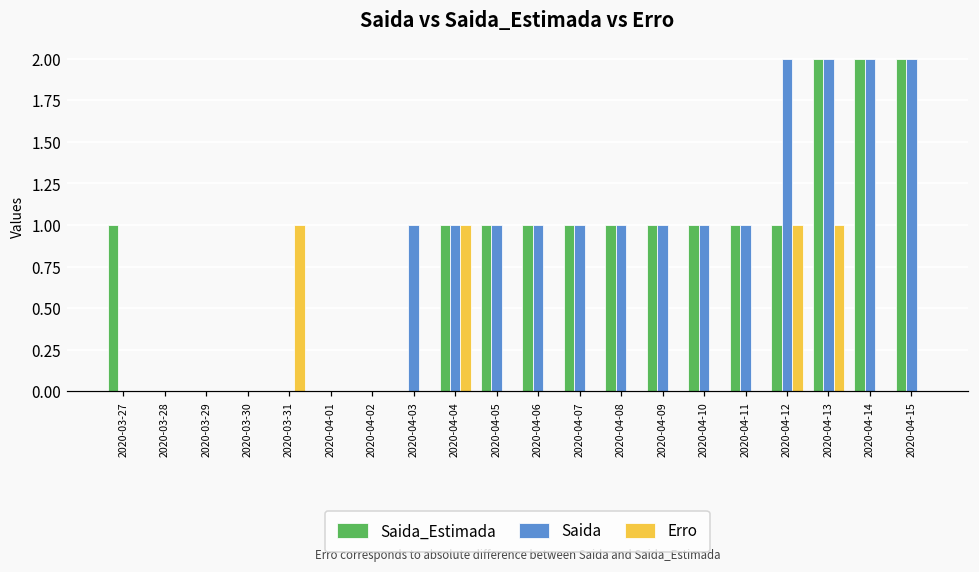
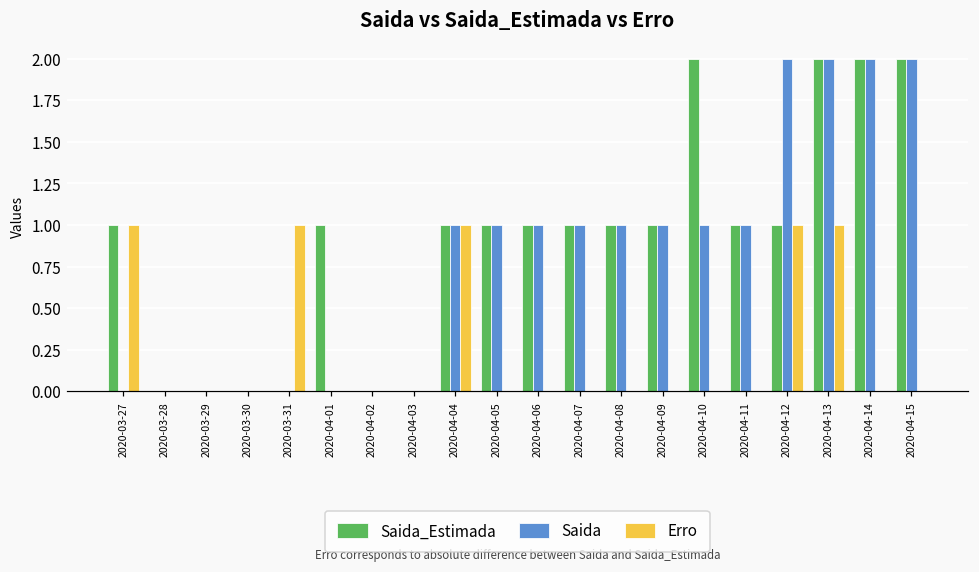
  {
    "Saida_Estimada": {
      "2020-03-27": 1,
      "2020-03-28": 0,
      "2020-03-29": 0,
      "2020-03-30": 0,
      "2020-03-31": 0,
-     "2020-04-01": 0,
+     "2020-04-01": 1,
      "2020-04-02": 0,
      "2020-04-03": 0,
      "2020-04-04": 1,
      "2020-04-05": 1,
      "2020-04-06": 1,
      "2020-04-07": 1,
      "2020-04-08": 1,
      "2020-04-09": 1,
-     "2020-04-10": 1,
+     "2020-04-10": 2,
      "2020-04-11": 1,
      "2020-04-12": 1,
      "2020-04-13": 2,
      "2020-04-14": 2,
      "2020-04-15": 2
    },
    "Saida": {
      "2020-03-27": 0,
      "2020-03-28": 0,
      "2020-03-29": 0,
      "2020-03-30": 0,
      "2020-03-31": 0,
      "2020-04-01": 0,
      "2020-04-02": 0,
-     "2020-04-03": 1,
+     "2020-04-03": 0,
      "2020-04-04": 1,
      "2020-04-05": 1,
      "2020-04-06": 1,
      "2020-04-07": 1,
      "2020-04-08": 1,
      "2020-04-09": 1,
      "2020-04-10": 1,
      "2020-04-11": 1,
      "2020-04-12": 2,
      "2020-04-13": 2,
      "2020-04-14": 2,
      "2020-04-15": 2
    },
    "Erro": {
-     "2020-03-27": 0,
+     "2020-03-27": 1,
      "2020-03-28": 0,
      "2020-03-29": 0,
      "2020-03-30": 0,
      "2020-03-31": 1,
      "2020-04-01": 0,
      "2020-04-02": 0,
      "2020-04-03": 0,
      "2020-04-04": 1,
      "2020-04-05": 0,
      "2020-04-06": 0,
      "2020-04-07": 0,
      "2020-04-08": 0,
      "2020-04-09": 0,
      "2020-04-10": 0,
      "2020-04-11": 0,
      "2020-04-12": 1,
      "2020-04-13": 1,
      "2020-04-14": 0,
      "2020-04-15": 0
    }
  }
